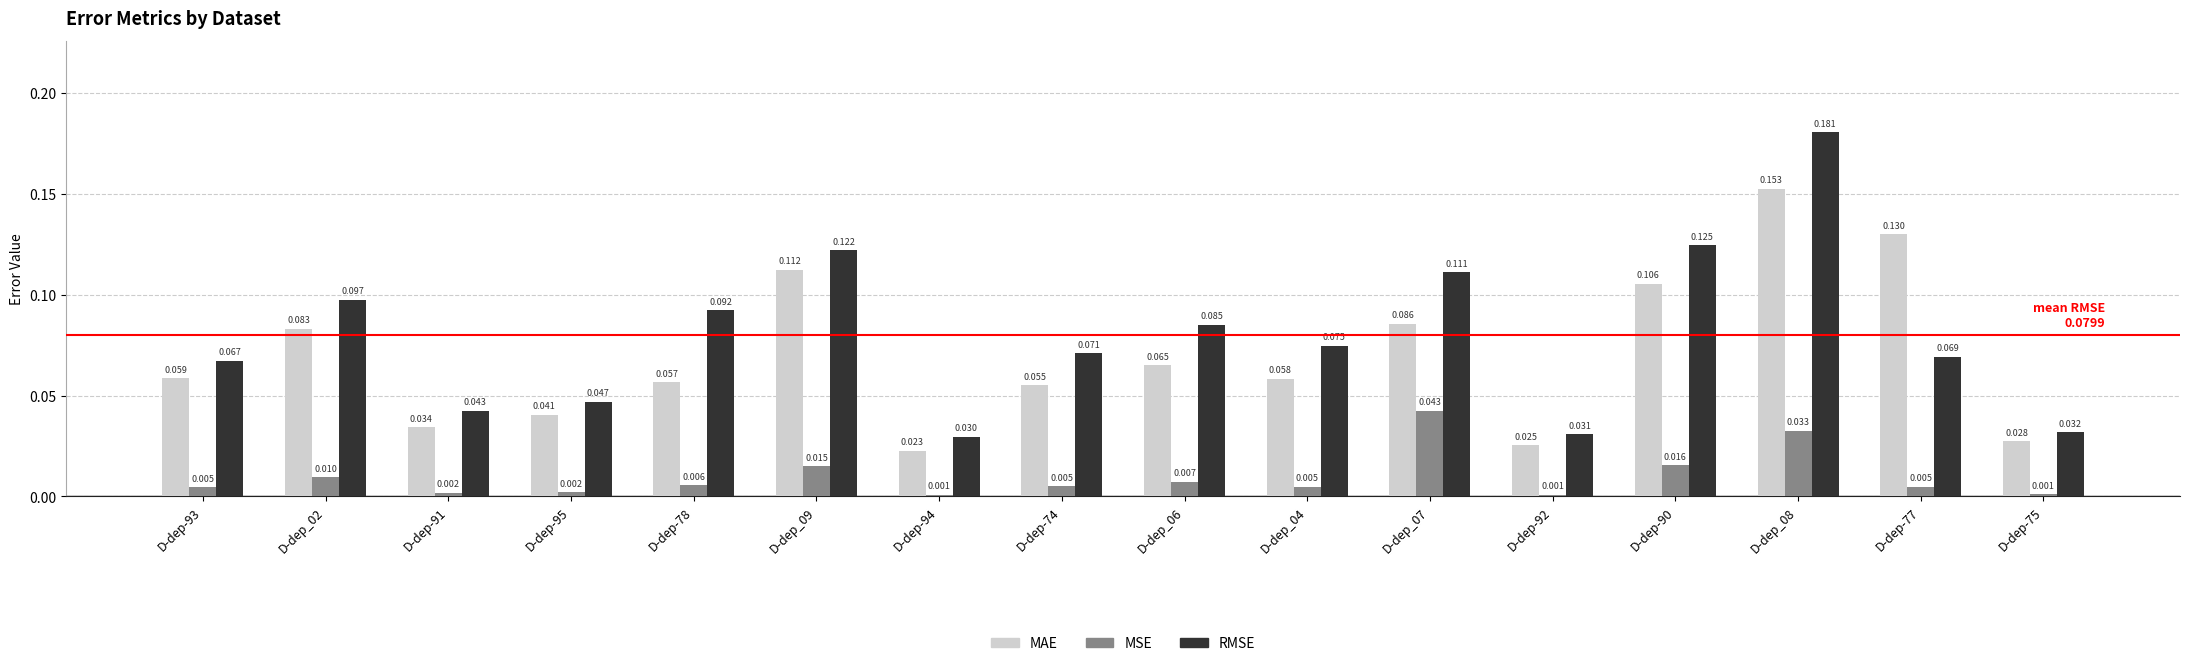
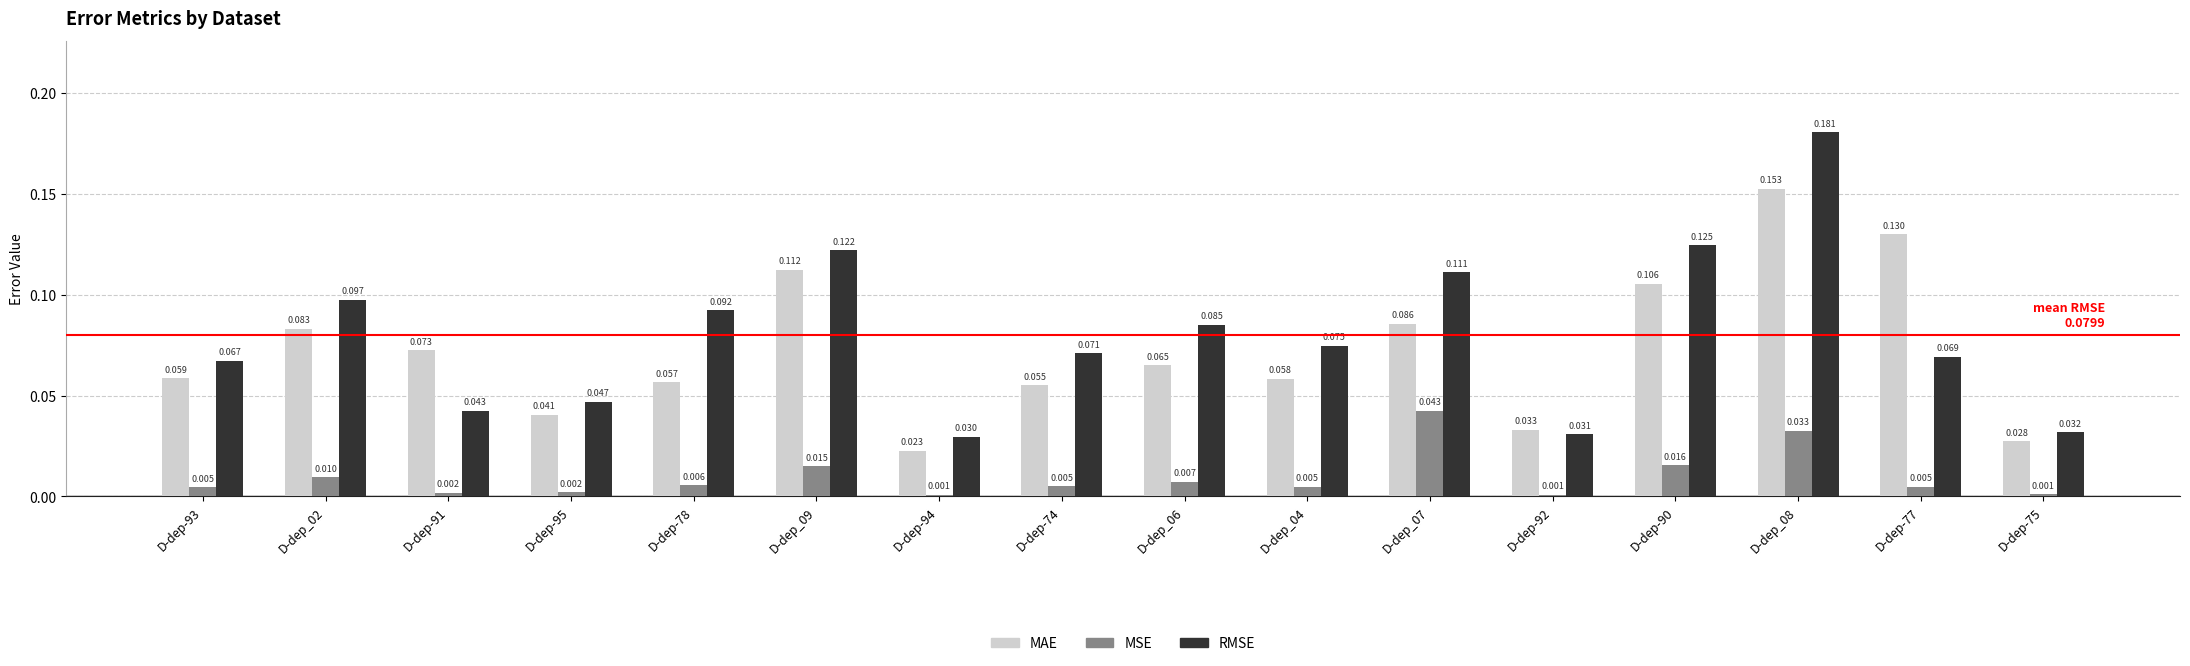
  {
    "MAE": {
      "D-dep-93": 0.059,
      "D-dep_02": 0.083,
-     "D-dep-91": 0.034,
+     "D-dep-91": 0.073,
      "D-dep-95": 0.041,
      "D-dep-78": 0.057,
      "D-dep_09": 0.112,
      "D-dep-94": 0.023,
      "D-dep-74": 0.055,
      "D-dep_06": 0.065,
      "D-dep_04": 0.058,
      "D-dep_07": 0.086,
-     "D-dep-92": 0.025,
+     "D-dep-92": 0.033,
      "D-dep-90": 0.106,
      "D-dep_08": 0.153,
      "D-dep-77": 0.130,
      "D-dep-75": 0.028
    },
    "MSE": {
      "D-dep-93": 0.005,
      "D-dep_02": 0.010,
      "D-dep-91": 0.002,
      "D-dep-95": 0.002,
      "D-dep-78": 0.006,
      "D-dep_09": 0.015,
      "D-dep-94": 0.001,
      "D-dep-74": 0.005,
      "D-dep_06": 0.007,
      "D-dep_04": 0.005,
      "D-dep_07": 0.043,
      "D-dep-92": 0.001,
      "D-dep-90": 0.016,
      "D-dep_08": 0.033,
      "D-dep-77": 0.005,
      "D-dep-75": 0.001
    },
    "RMSE": {
      "D-dep-93": 0.067,
      "D-dep_02": 0.097,
      "D-dep-91": 0.043,
      "D-dep-95": 0.047,
      "D-dep-78": 0.092,
      "D-dep_09": 0.122,
      "D-dep-94": 0.030,
      "D-dep-74": 0.071,
      "D-dep_06": 0.085,
      "D-dep_04": 0.075,
      "D-dep_07": 0.111,
      "D-dep-92": 0.031,
      "D-dep-90": 0.125,
      "D-dep_08": 0.181,
      "D-dep-77": 0.069,
      "D-dep-75": 0.032
    }
  }
